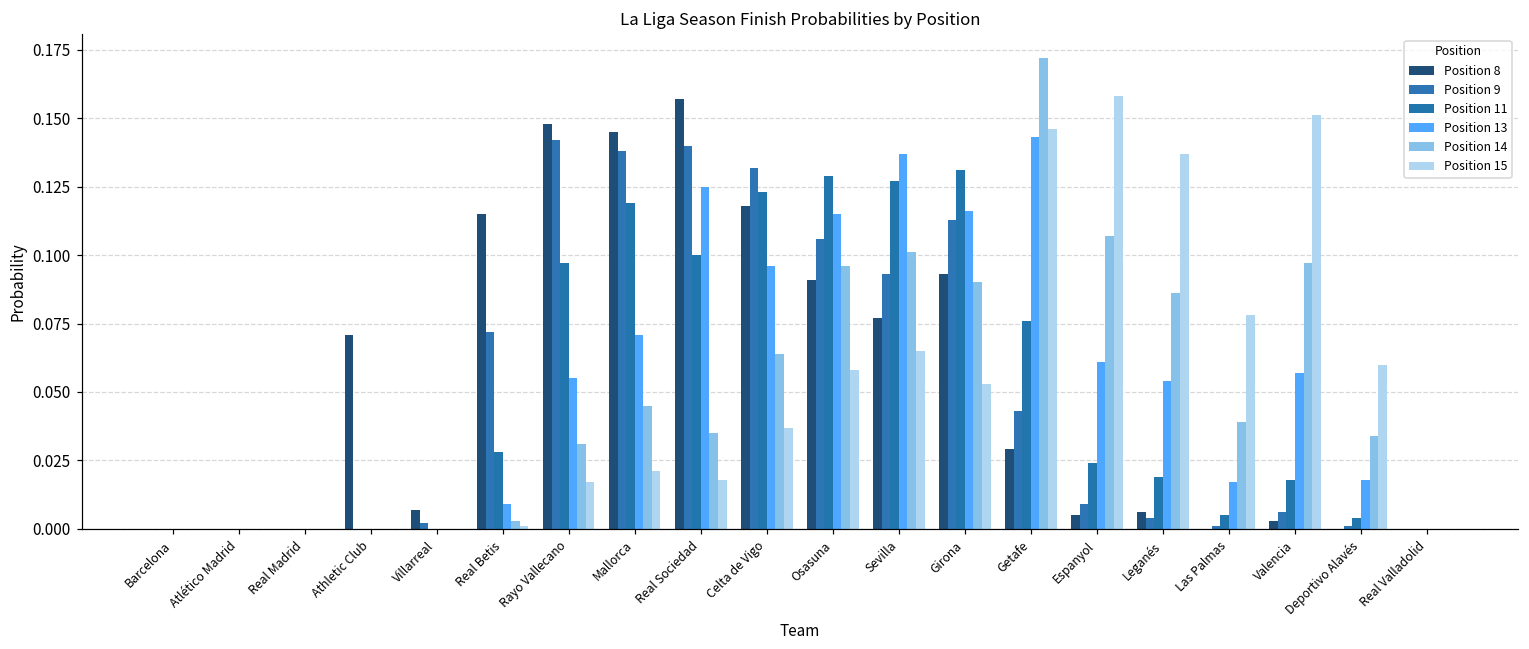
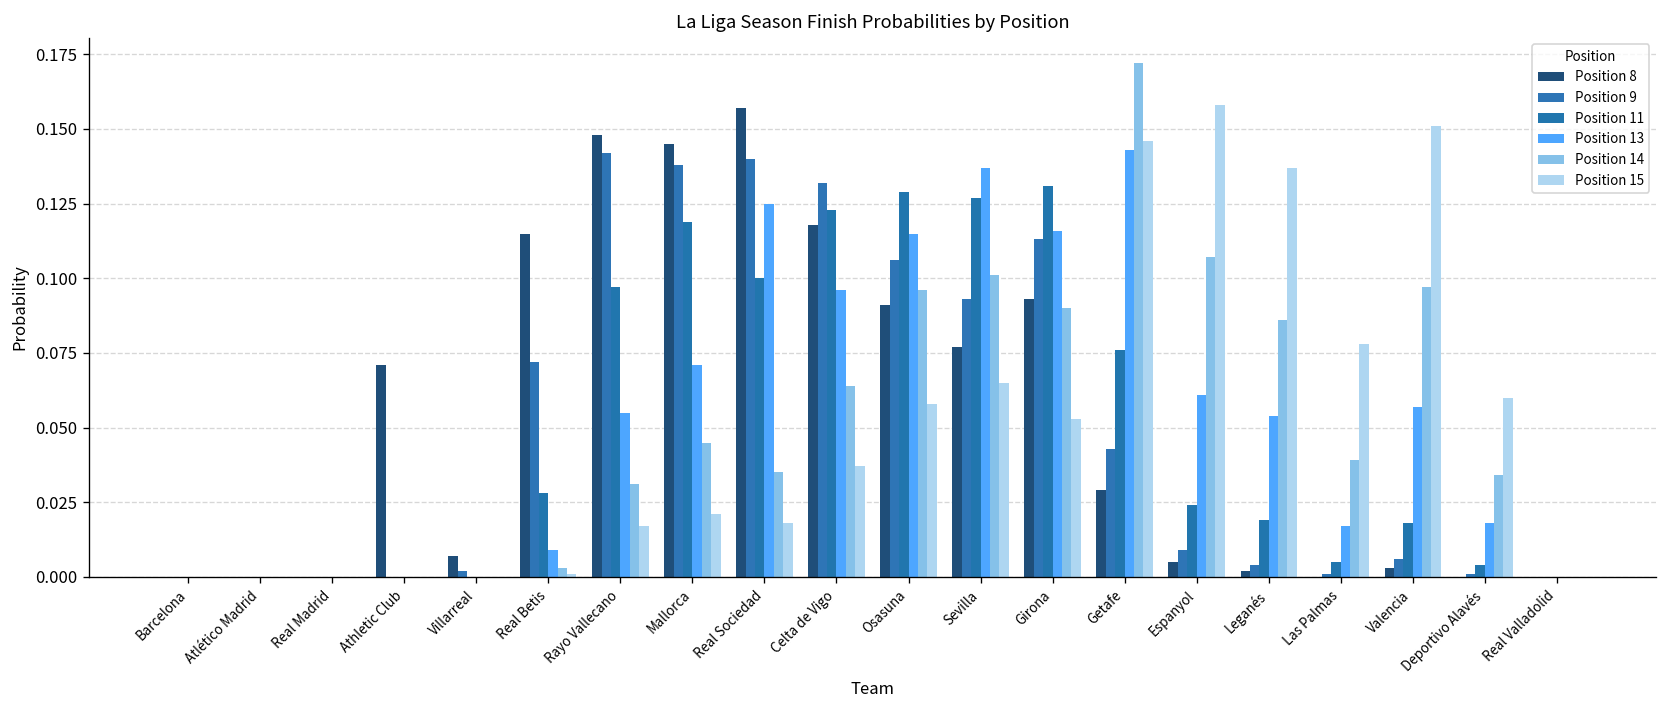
  {
    "Position 8": {
      "Barcelona": 0.000,
      "Atlético Madrid": 0.000,
      "Real Madrid": 0.000,
      "Athletic Club": 0.071,
      "Villarreal": 0.007,
      "Real Betis": 0.115,
      "Rayo Vallecano": 0.148,
      "Mallorca": 0.145,
      "Real Sociedad": 0.157,
      "Celta de Vigo": 0.118,
      "Osasuna": 0.091,
      "Sevilla": 0.077,
      "Girona": 0.093,
      "Getafe": 0.029,
      "Espanyol": 0.005,
-     "Leganés": 0.006,
+     "Leganés": 0.002,
      "Las Palmas": 0.000,
      "Valencia": 0.003,
      "Deportivo Alavés": 0.000,
      "Real Valladolid": 0.000
    },
    "Position 13": {
      "Barcelona": 0.000,
      "Atlético Madrid": 0.000,
      "Real Madrid": 0.000,
      "Athletic Club": 0.000,
      "Villarreal": 0.000,
      "Real Betis": 0.009,
      "Rayo Vallecano": 0.055,
      "Mallorca": 0.071,
      "Real Sociedad": 0.125,
      "Celta de Vigo": 0.096,
      "Osasuna": 0.115,
      "Sevilla": 0.137,
      "Girona": 0.116,
      "Getafe": 0.143,
      "Espanyol": 0.061,
      "Leganés": 0.054,
      "Las Palmas": 0.017,
      "Valencia": 0.057,
      "Deportivo Alavés": 0.018,
      "Real Valladolid": 0.000
    }
  }
